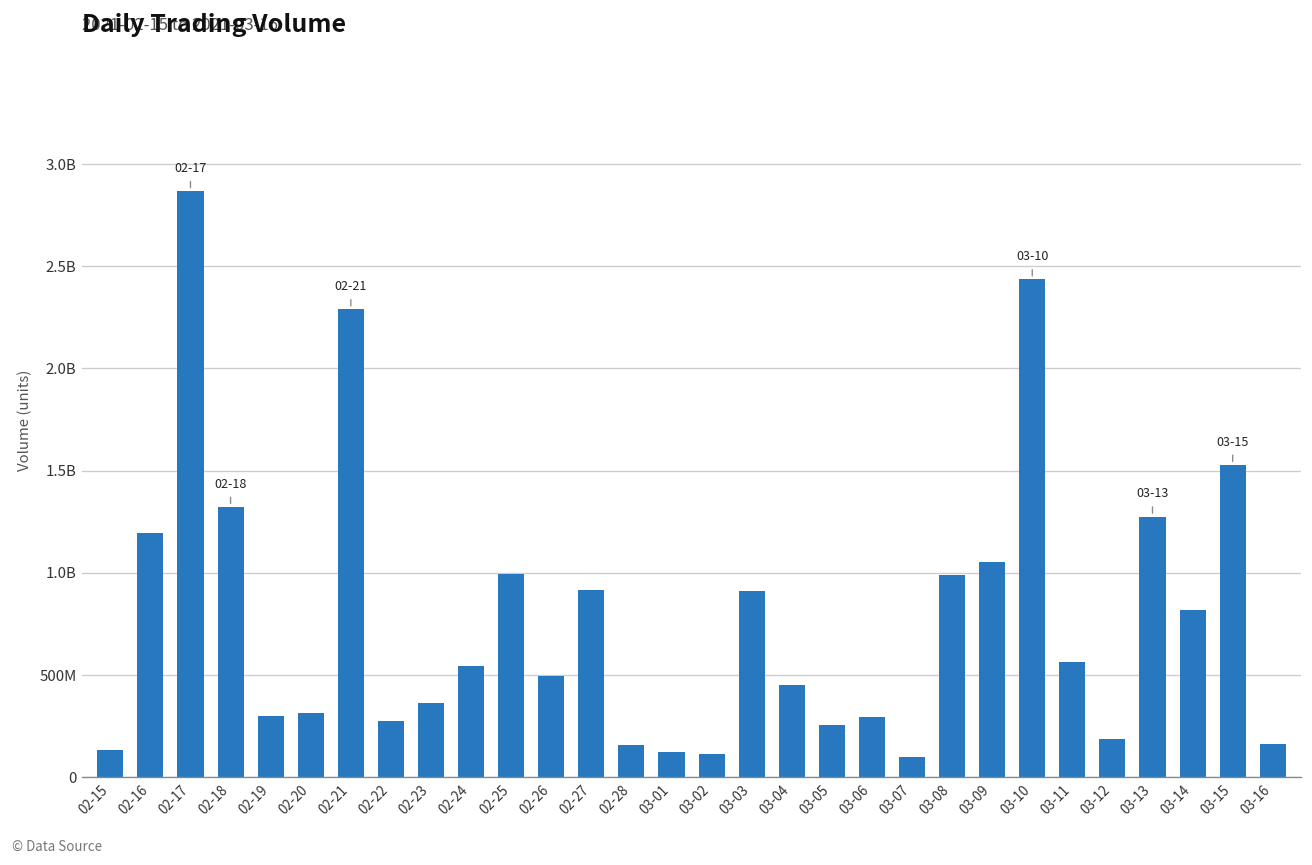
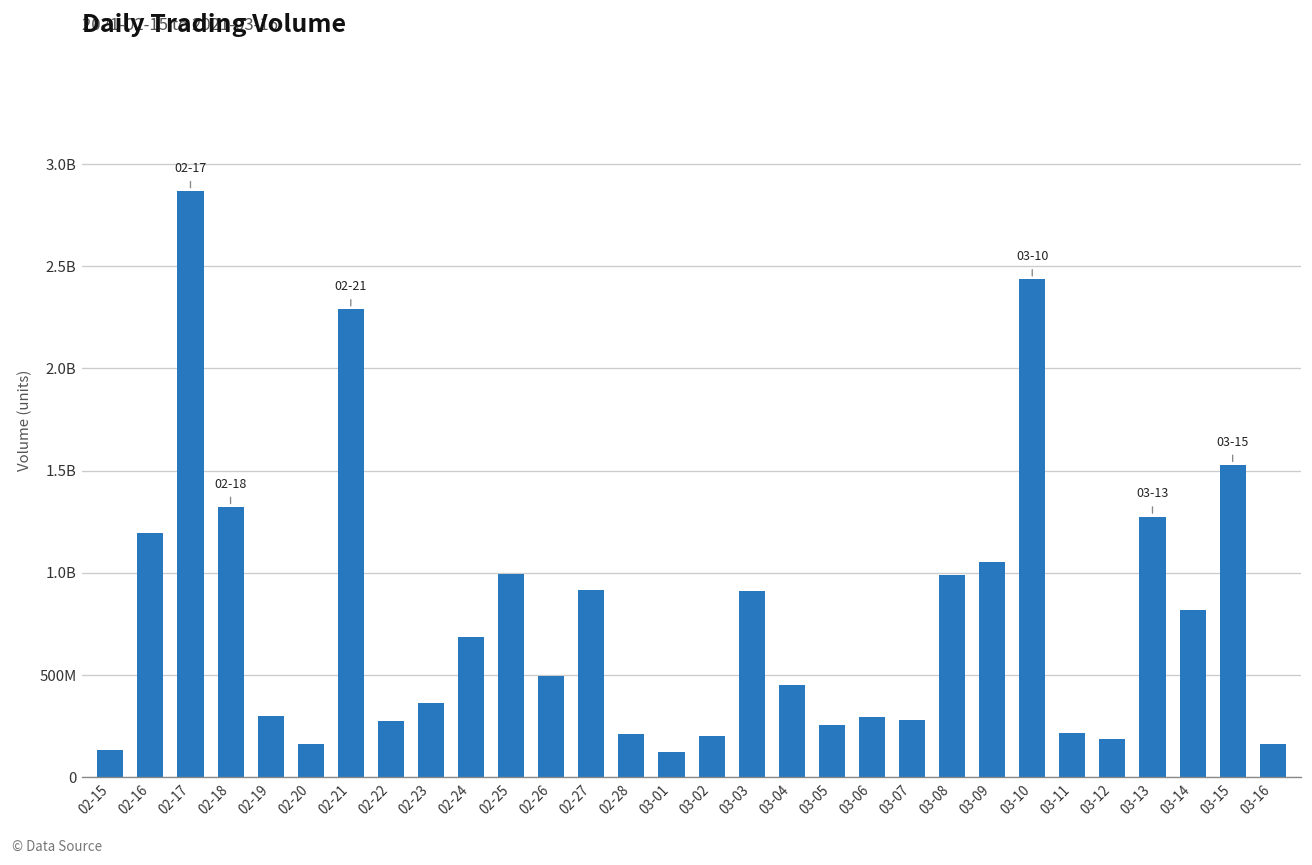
  {
    "02-15": 130000000,
    "02-16": 1200000000,
    "02-19": 300000000,
-   "02-20": 310000000,
+   "02-20": 160000000,
    "02-22": 270000000,
    "02-23": 360000000,
-   "02-24": 540000000,
+   "02-24": 680000000,
    "02-25": 1000000000,
    "02-26": 490000000,
    "02-27": 920000000,
-   "02-28": 160000000,
+   "02-28": 210000000,
    "03-01": 120000000,
-   "03-02": 110000000,
+   "03-02": 200000000,
    "03-03": 910000000,
    "03-04": 450000000,
    "03-05": 260000000,
    "03-06": 300000000,
-   "03-07": 100000000,
+   "03-07": 280000000,
    "03-08": 990000000,
    "03-09": 1050000000,
-   "03-11": 560000000,
+   "03-11": 220000000,
    "03-12": 190000000,
    "03-14": 820000000,
    "03-16": 160000000
  }
